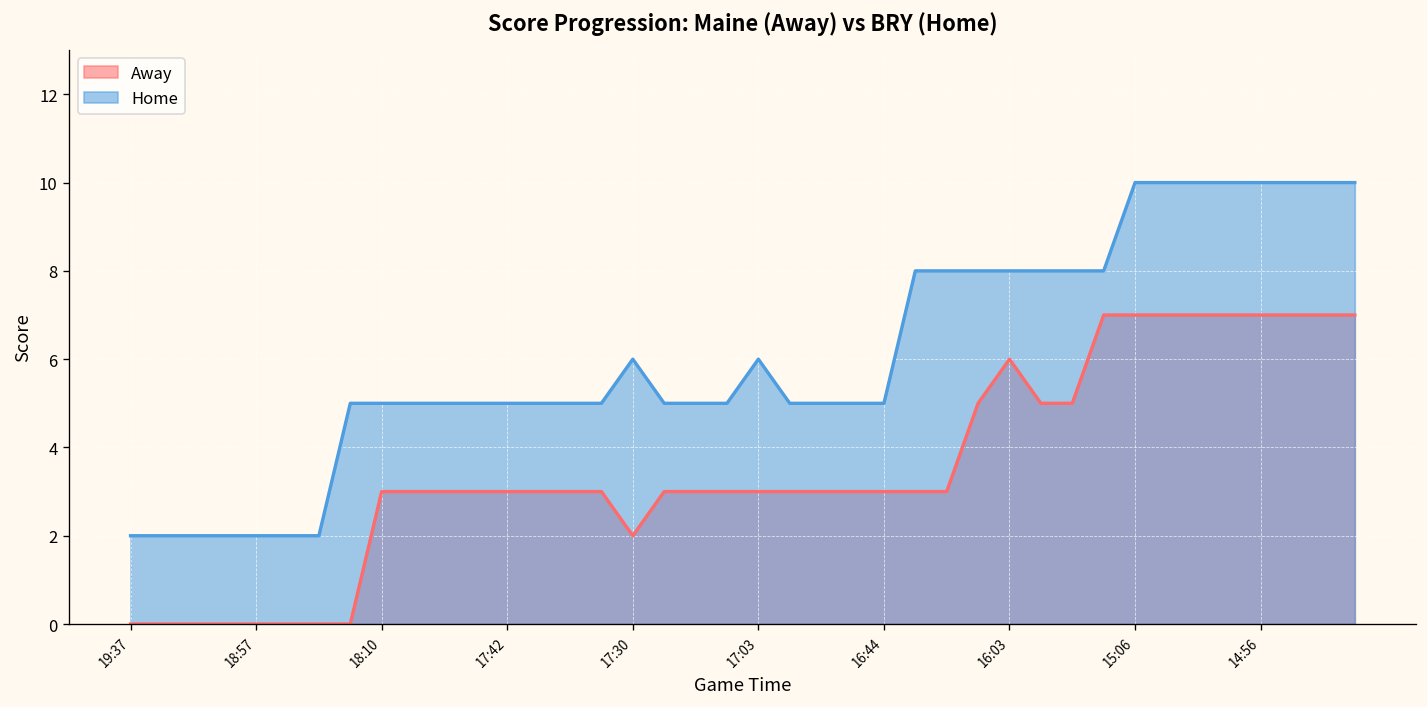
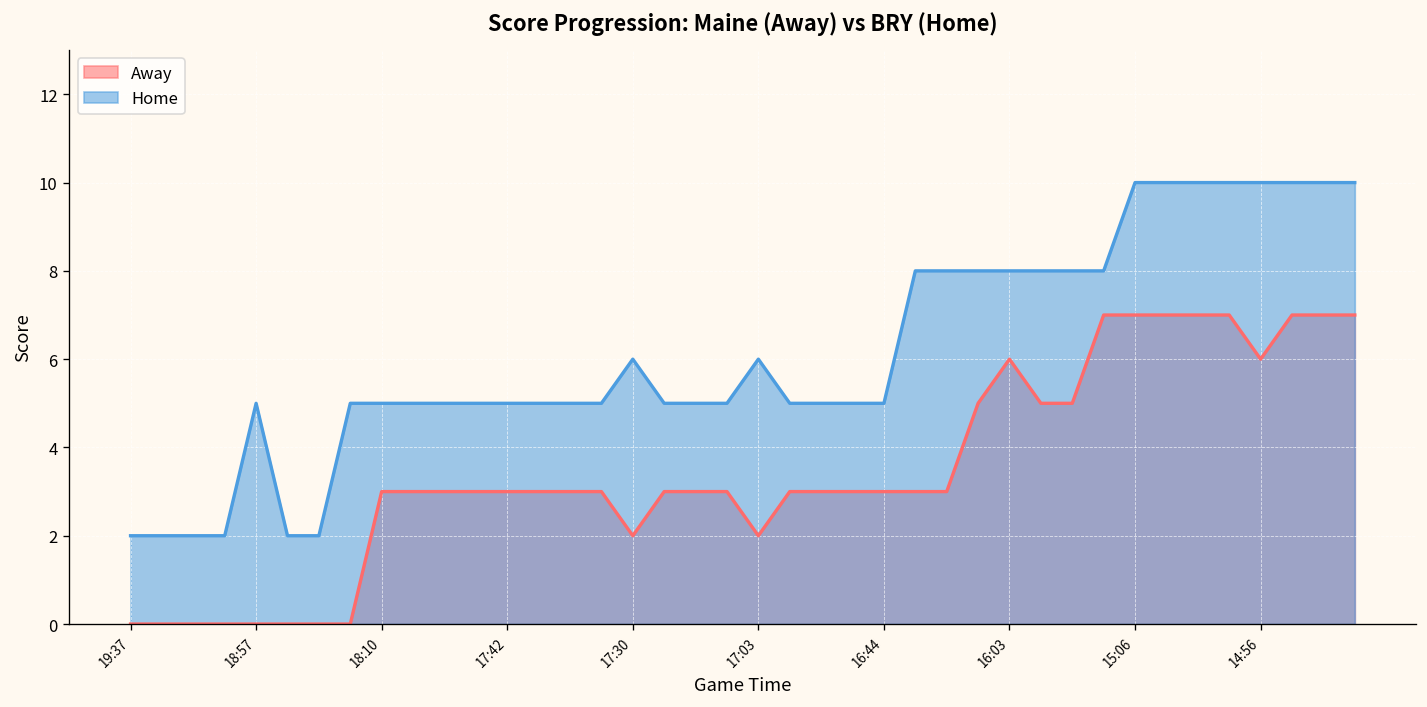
  {
    "Away": {
      "19:37": 0,
      "18:57": 0,
      "17:30": 2,
-     "17:03": 3,
+     "17:03": 2,
      "16:03": 6,
-     "14:56": 7
+     "14:56": 6
    },
    "Home": {
      "19:37": 2,
-     "18:57": 2,
+     "18:57": 5,
      "17:30": 6,
      "17:03": 6,
      "16:03": 8,
      "14:56": 10
    }
  }
